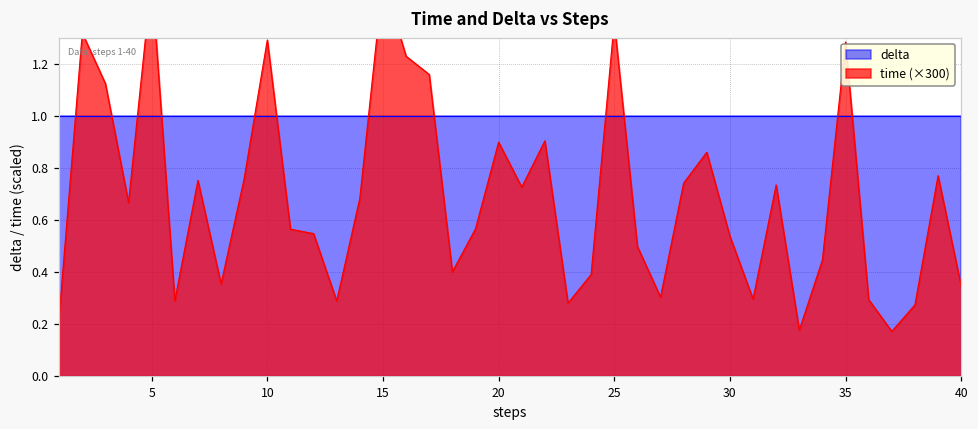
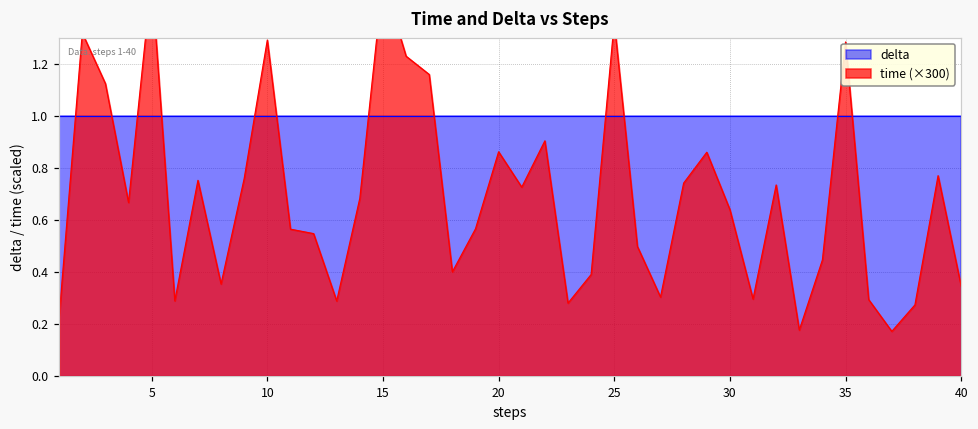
  {
    "delta": {
      "5": 1.00,
      "10": 1.00,
      "15": 1.00,
      "20": 1.00,
      "25": 1.00,
      "30": 1.00,
      "35": 1.00,
      "40": 1.00
    },
    "time (×300)": {
      "10": 1.29,
-     "20": 0.90,
-     "30": 0.54,
+     "20": 0.86,
+     "30": 0.64,
      "35": 1.28,
      "40": 0.34
    }
  }
